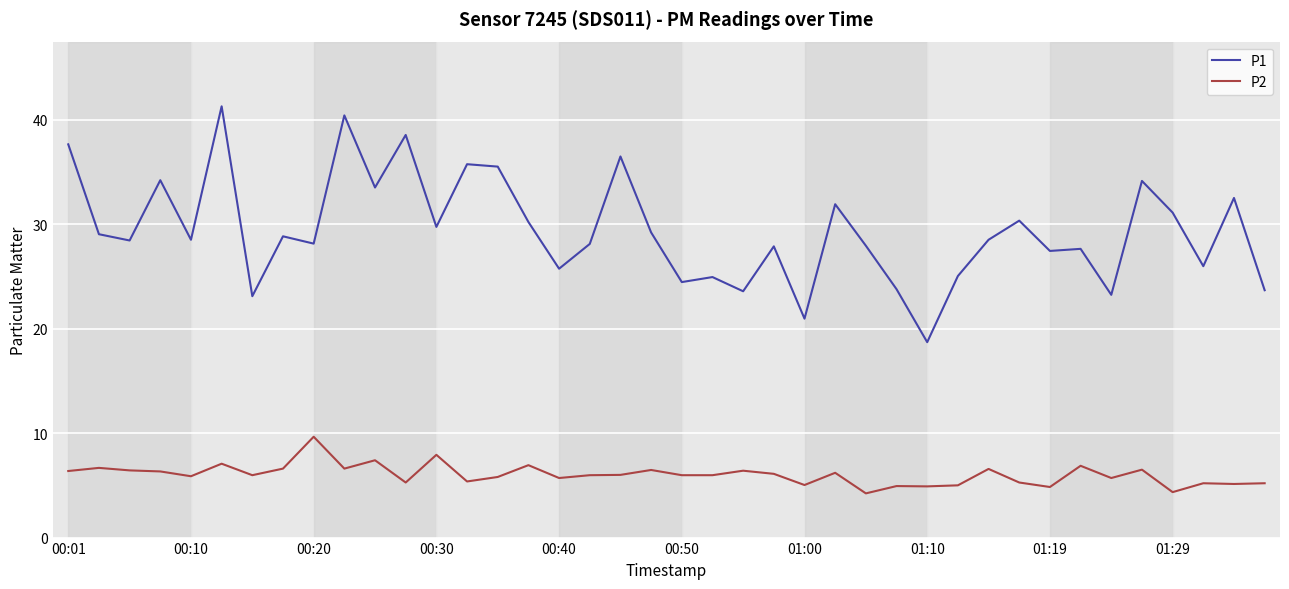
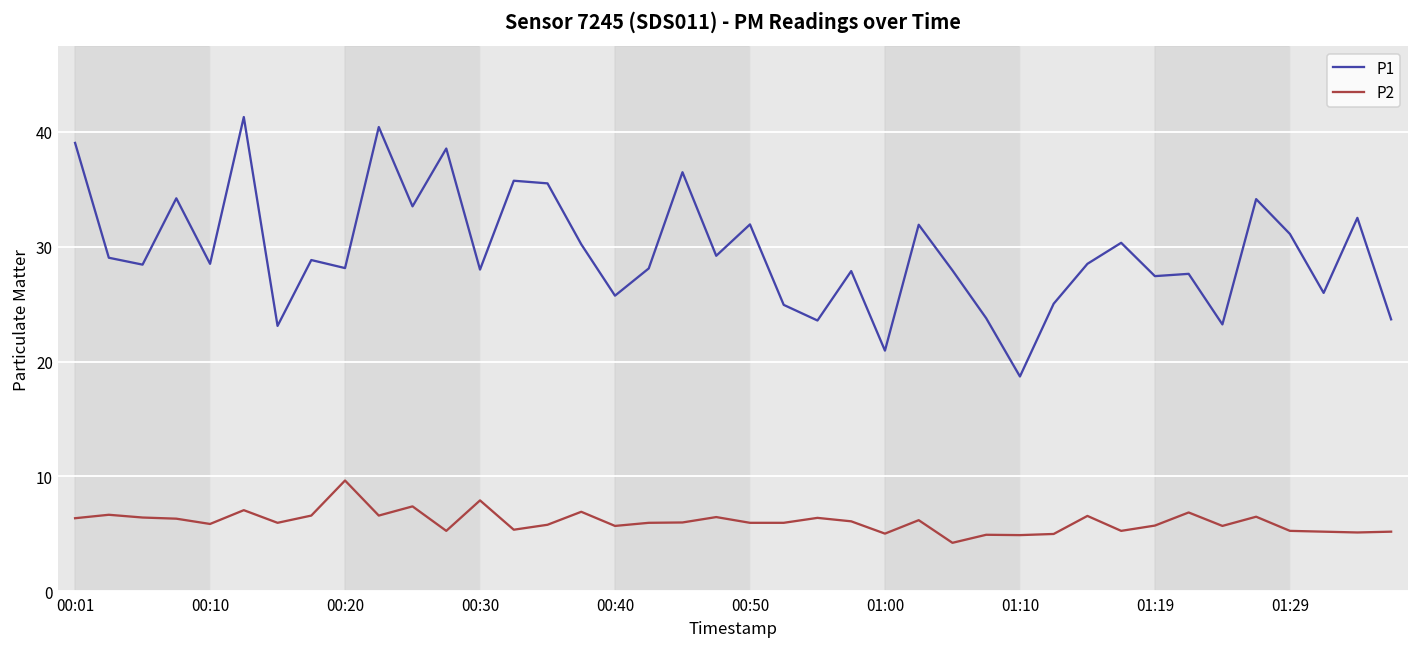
  {
    "P1": {
-     "00:01": 37.6,
+     "00:01": 39.0,
      "00:10": 28.5,
      "00:20": 28.1,
-     "00:30": 29.7,
+     "00:30": 28.0,
      "00:40": 25.7,
-     "00:50": 24.5,
+     "00:50": 31.9,
      "01:00": 21.0,
      "01:10": 18.7,
      "01:19": 27.4,
      "01:29": 31.1
    },
    "P2": {
      "00:01": 6.4,
      "00:10": 5.9,
      "00:20": 9.7,
      "00:30": 7.9,
      "00:40": 5.7,
      "00:50": 6.0,
      "01:00": 5.0,
      "01:10": 4.9,
-     "01:19": 4.8,
-     "01:29": 4.4
+     "01:19": 5.7,
+     "01:29": 5.3
    }
  }
